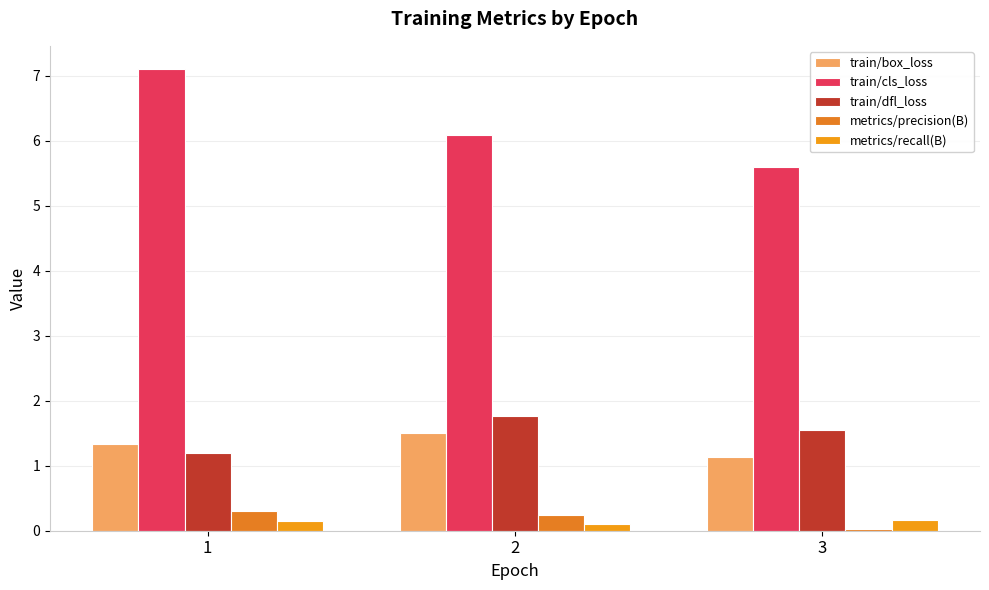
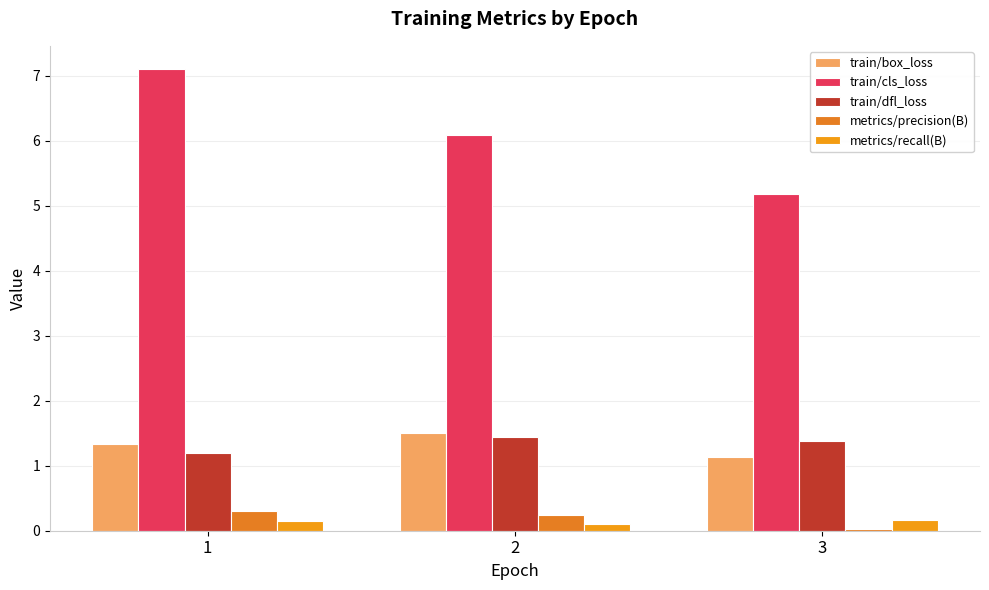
  {
    "train/box_loss": {
      "1": 1.3,
      "2": 1.5,
      "3": 1.1
    },
    "train/cls_loss": {
      "1": 7.1,
      "2": 6.1,
-     "3": 5.6
+     "3": 5.2
    },
    "train/dfl_loss": {
      "1": 1.2,
-     "2": 1.8,
-     "3": 1.6
+     "2": 1.4,
+     "3": 1.4
    }
  }
